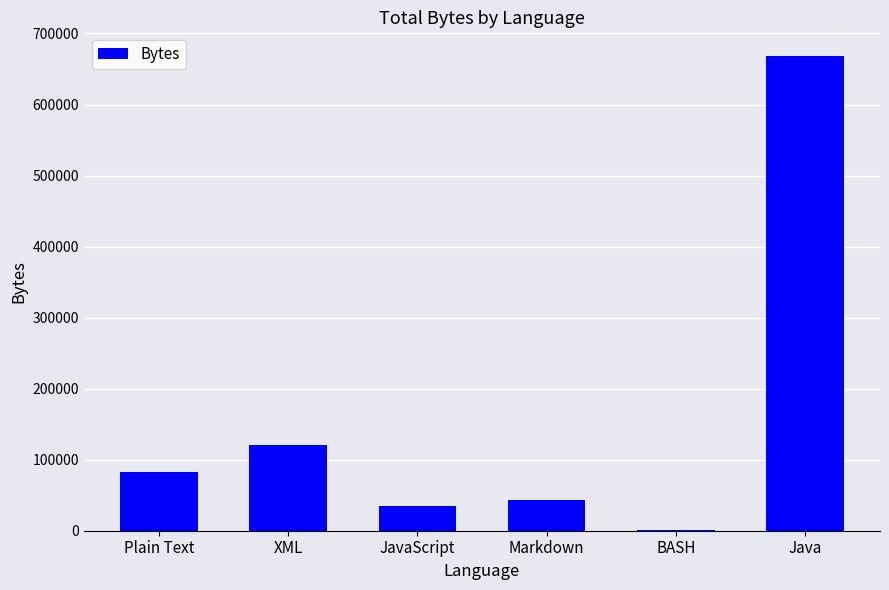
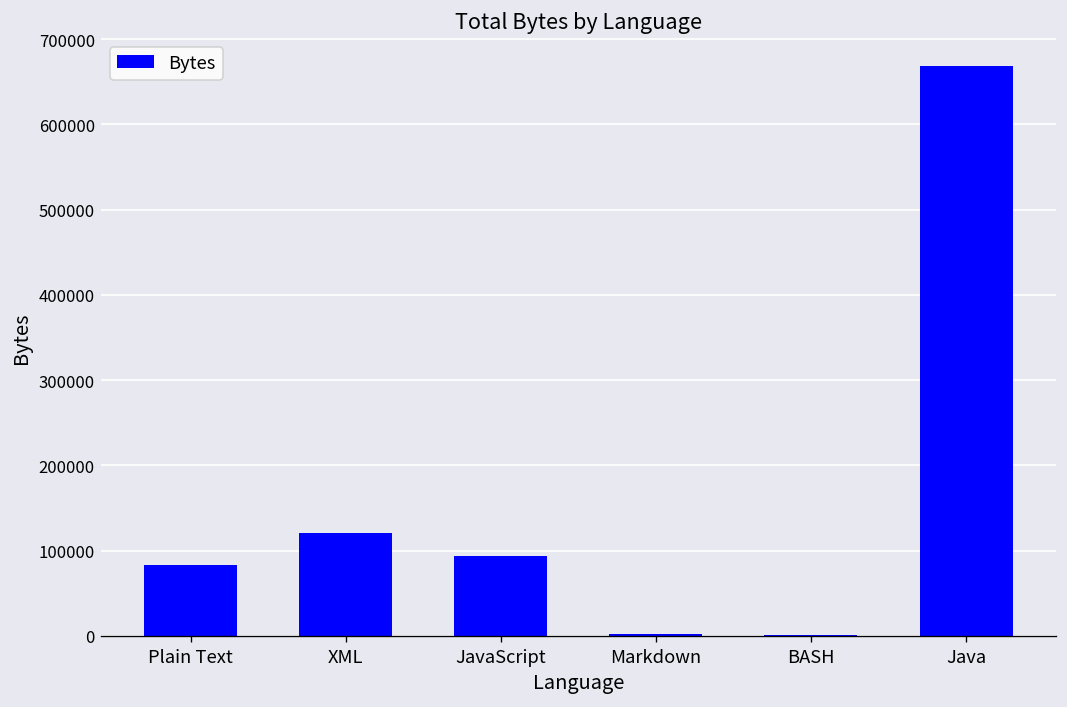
  {
    "Plain Text": 80000,
    "XML": 120000,
-   "JavaScript": 40000,
-   "Markdown": 40000,
+   "JavaScript": 90000,
+   "Markdown": 0,
    "Java": 670000
  }
